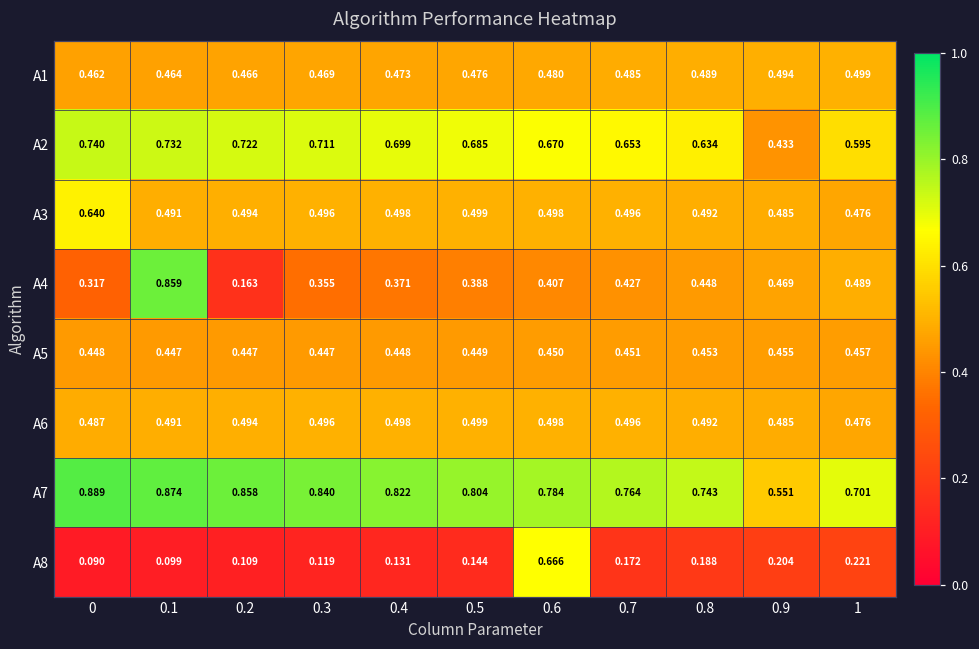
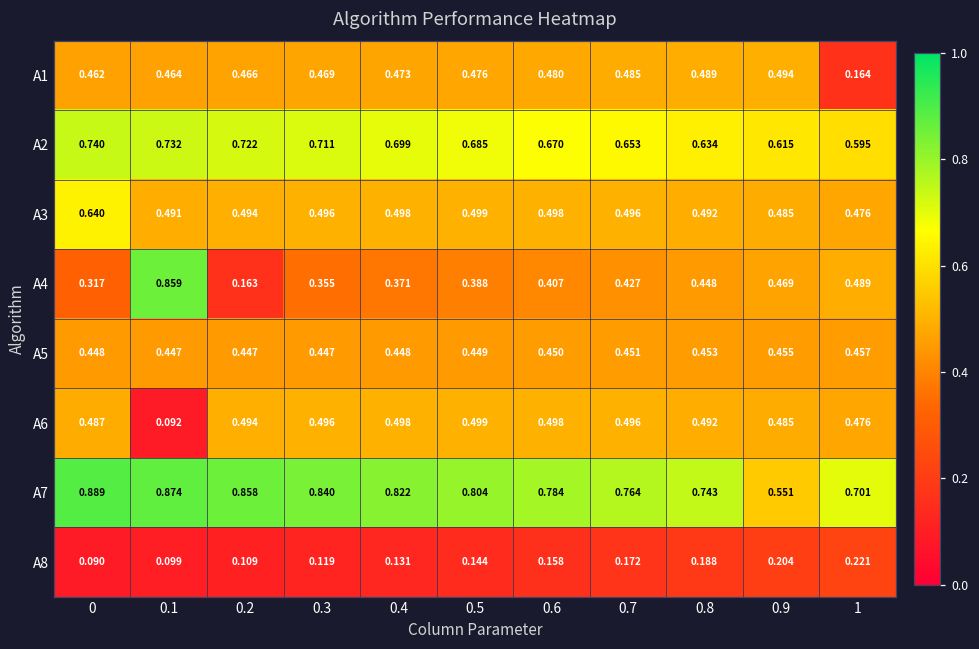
  {
    "A1": {
      "0": 0.462,
      "0.1": 0.464,
      "0.2": 0.466,
      "0.3": 0.469,
      "0.4": 0.473,
      "0.5": 0.476,
      "0.6": 0.480,
      "0.7": 0.485,
      "0.8": 0.489,
      "0.9": 0.494,
-     "1": 0.499
+     "1": 0.164
    },
    "A2": {
      "0": 0.740,
      "0.1": 0.732,
      "0.2": 0.722,
      "0.3": 0.711,
      "0.4": 0.699,
      "0.5": 0.685,
      "0.6": 0.670,
      "0.7": 0.653,
      "0.8": 0.634,
-     "0.9": 0.433,
+     "0.9": 0.615,
      "1": 0.595
    },
    "A3": {
      "0": 0.640,
      "0.1": 0.491,
      "0.2": 0.494,
      "0.3": 0.496,
      "0.4": 0.498,
      "0.5": 0.499,
      "0.6": 0.498,
      "0.7": 0.496,
      "0.8": 0.492,
      "0.9": 0.485,
      "1": 0.476
    },
    "A4": {
      "0": 0.317,
      "0.1": 0.859,
      "0.2": 0.163,
      "0.3": 0.355,
      "0.4": 0.371,
      "0.5": 0.388,
      "0.6": 0.407,
      "0.7": 0.427,
      "0.8": 0.448,
      "0.9": 0.469,
      "1": 0.489
    },
    "A5": {
      "0": 0.448,
      "0.1": 0.447,
      "0.2": 0.447,
      "0.3": 0.447,
      "0.4": 0.448,
      "0.5": 0.449,
      "0.6": 0.450,
      "0.7": 0.451,
      "0.8": 0.453,
      "0.9": 0.455,
      "1": 0.457
    },
    "A6": {
      "0": 0.487,
-     "0.1": 0.491,
+     "0.1": 0.092,
      "0.2": 0.494,
      "0.3": 0.496,
      "0.4": 0.498,
      "0.5": 0.499,
      "0.6": 0.498,
      "0.7": 0.496,
      "0.8": 0.492,
      "0.9": 0.485,
      "1": 0.476
    },
    "A7": {
      "0": 0.889,
      "0.1": 0.874,
      "0.2": 0.858,
      "0.3": 0.840,
      "0.4": 0.822,
      "0.5": 0.804,
      "0.6": 0.784,
      "0.7": 0.764,
      "0.8": 0.743,
      "0.9": 0.551,
      "1": 0.701
    },
    "A8": {
      "0": 0.090,
      "0.1": 0.099,
      "0.2": 0.109,
      "0.3": 0.119,
      "0.4": 0.131,
      "0.5": 0.144,
-     "0.6": 0.666,
+     "0.6": 0.158,
      "0.7": 0.172,
      "0.8": 0.188,
      "0.9": 0.204,
      "1": 0.221
    }
  }
